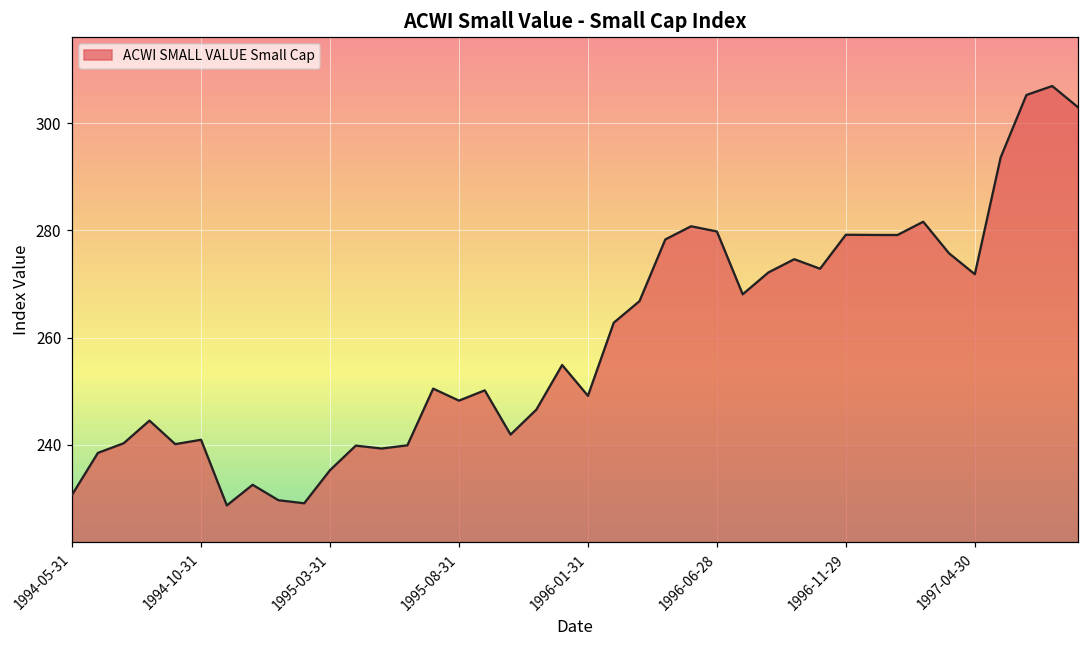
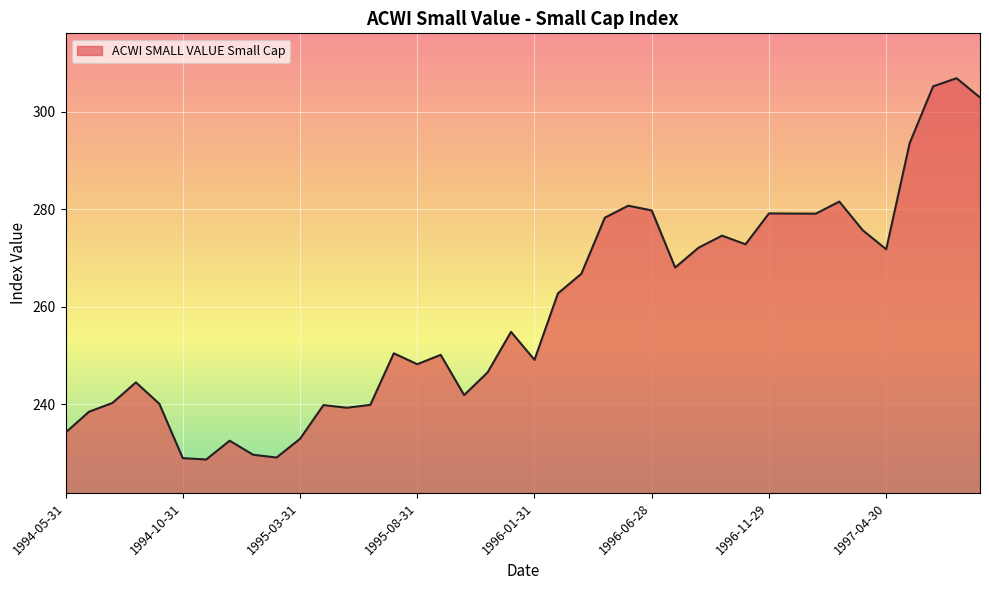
  {
-   "1994-05-31": 231,
-   "1994-10-31": 241,
-   "1995-03-31": 235,
+   "1994-05-31": 234,
+   "1994-10-31": 229,
+   "1995-03-31": 233,
    "1995-08-31": 248,
    "1996-01-31": 249,
    "1996-06-28": 280,
    "1996-11-29": 279,
    "1997-04-30": 272
  }
